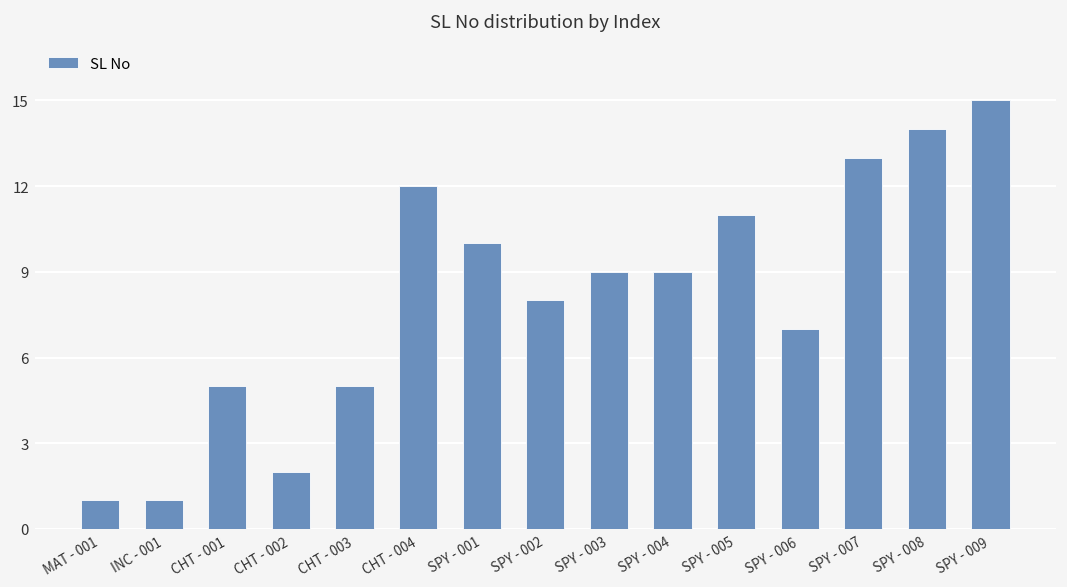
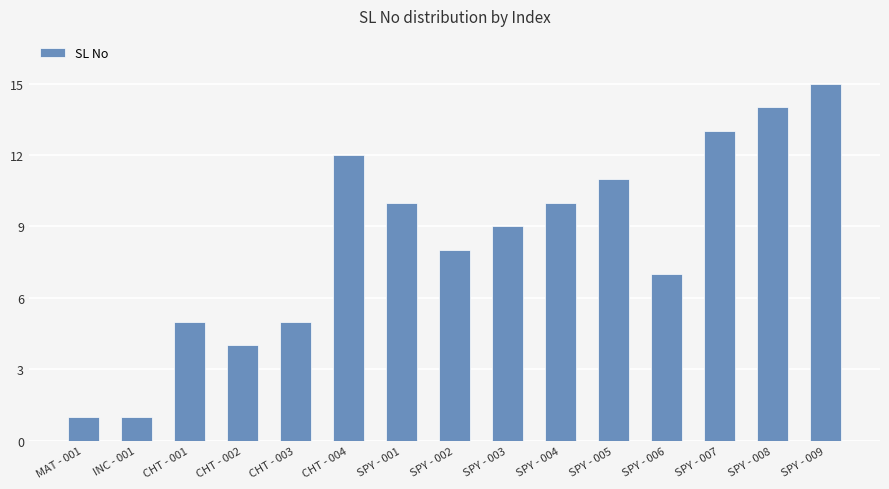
  {
    "MAT - 001": 1,
    "INC - 001": 1,
    "CHT - 001": 5,
-   "CHT - 002": 2,
+   "CHT - 002": 4,
    "CHT - 003": 5,
    "CHT - 004": 12,
    "SPY - 001": 10,
    "SPY - 002": 8,
    "SPY - 003": 9,
-   "SPY - 004": 9,
+   "SPY - 004": 10,
    "SPY - 005": 11,
    "SPY - 006": 7,
    "SPY - 007": 13,
    "SPY - 008": 14,
    "SPY - 009": 15
  }
